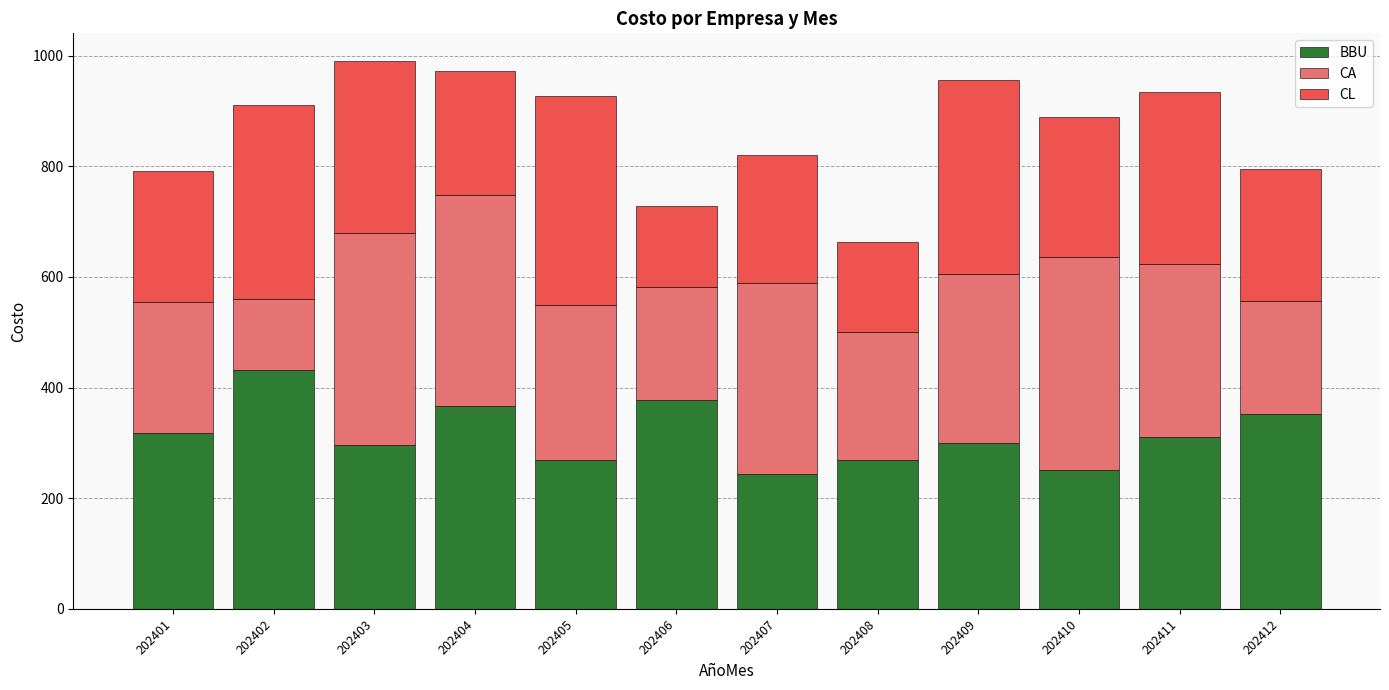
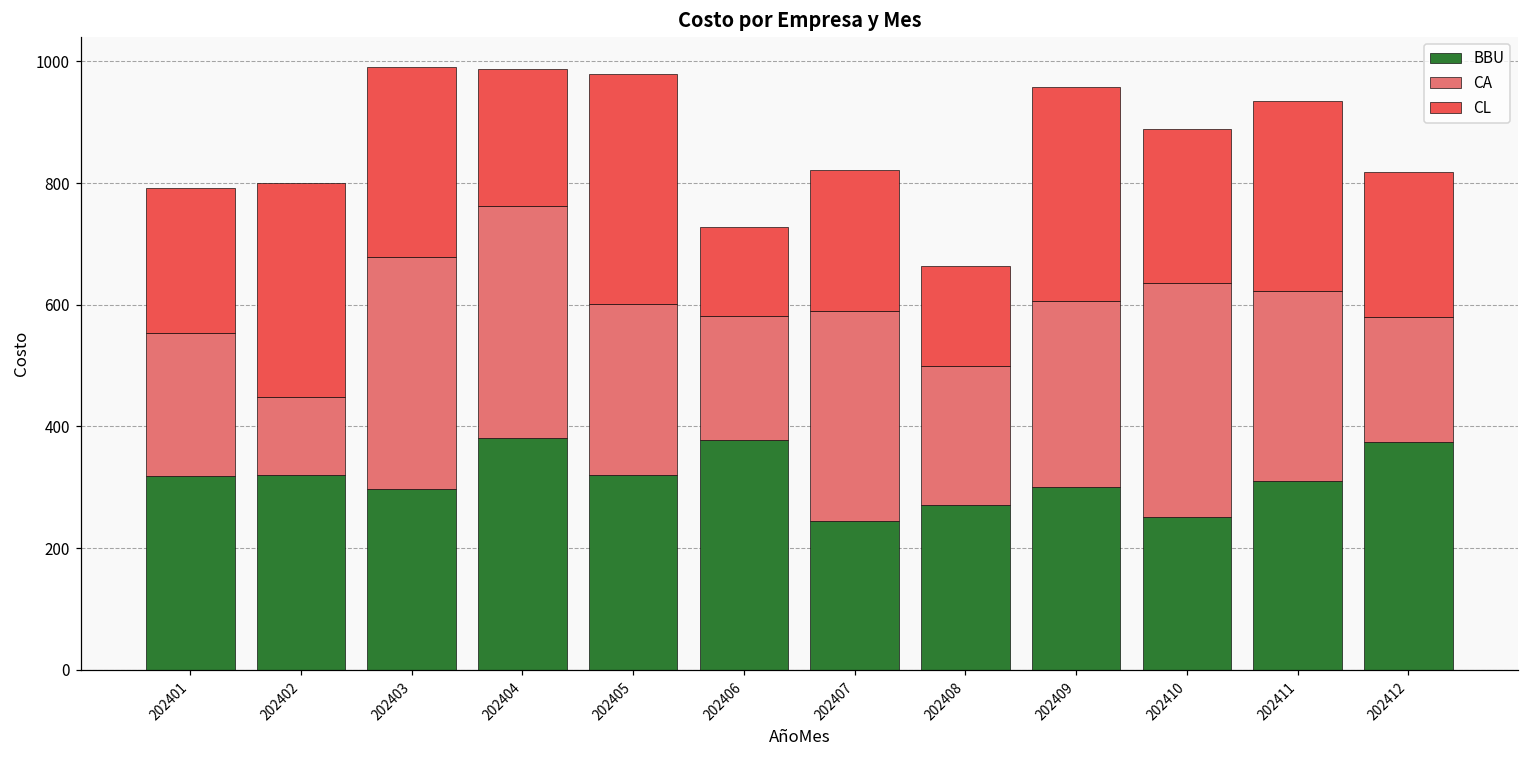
  {
    "BBU": {
      "202401": 320,
-     "202402": 430,
+     "202402": 320,
      "202403": 300,
-     "202404": 370,
-     "202405": 270,
+     "202404": 380,
+     "202405": 320,
      "202406": 380,
      "202407": 240,
      "202408": 270,
      "202409": 300,
      "202410": 250,
      "202411": 310,
-     "202412": 350
+     "202412": 370
    }
  }
